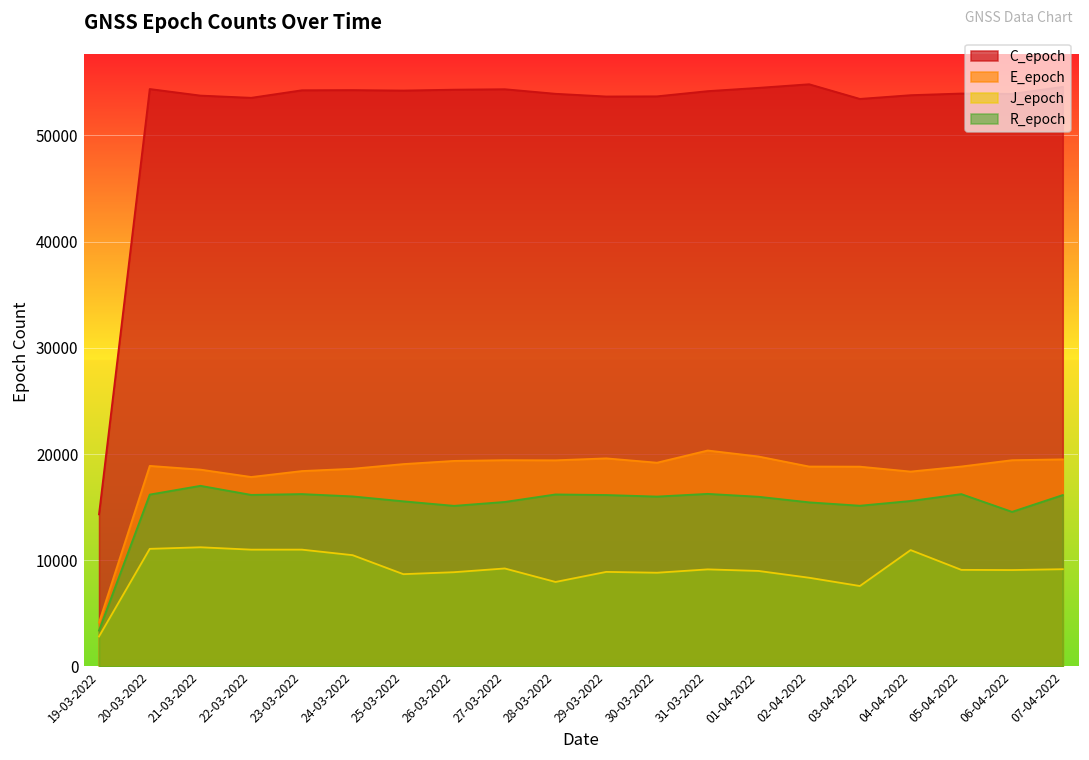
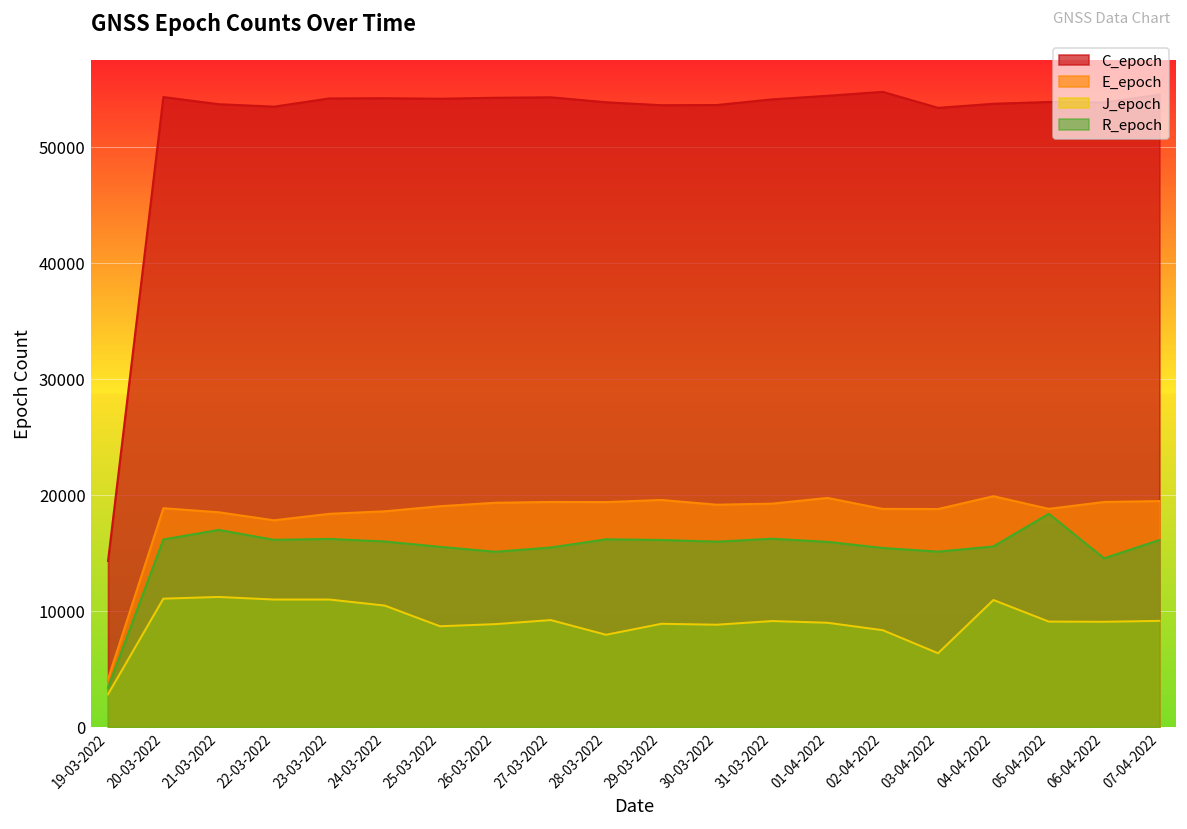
  {
    "C_epoch": {
      "19-03-2022": 14000,
      "20-03-2022": 54000,
      "21-03-2022": 54000,
      "22-03-2022": 54000,
      "23-03-2022": 54000,
      "24-03-2022": 54000,
      "25-03-2022": 54000,
      "26-03-2022": 54000,
      "27-03-2022": 54000,
      "28-03-2022": 54000,
      "29-03-2022": 54000,
      "30-03-2022": 54000,
      "31-03-2022": 54000,
      "01-04-2022": 54000,
      "02-04-2022": 55000,
      "03-04-2022": 53000,
      "04-04-2022": 54000,
      "05-04-2022": 54000
    },
    "E_epoch": {
      "19-03-2022": 4000,
      "20-03-2022": 19000,
      "21-03-2022": 19000,
      "22-03-2022": 18000,
      "23-03-2022": 18000,
      "24-03-2022": 19000,
      "25-03-2022": 19000,
      "26-03-2022": 19000,
      "27-03-2022": 19000,
      "28-03-2022": 19000,
      "29-03-2022": 20000,
      "30-03-2022": 19000,
-     "31-03-2022": 20000,
+     "31-03-2022": 19000,
      "01-04-2022": 20000,
      "02-04-2022": 19000,
      "03-04-2022": 19000,
-     "04-04-2022": 18000,
+     "04-04-2022": 20000,
      "05-04-2022": 19000,
      "06-04-2022": 19000,
      "07-04-2022": 19000
    },
    "J_epoch": {
      "19-03-2022": 3000,
      "20-03-2022": 11000,
      "21-03-2022": 11000,
      "22-03-2022": 11000,
      "23-03-2022": 11000,
      "24-03-2022": 10000,
      "25-03-2022": 9000,
      "26-03-2022": 9000,
      "27-03-2022": 9000,
      "28-03-2022": 8000,
      "29-03-2022": 9000,
      "30-03-2022": 9000,
      "31-03-2022": 9000,
      "01-04-2022": 9000,
      "02-04-2022": 8000,
-     "03-04-2022": 8000,
+     "03-04-2022": 6000,
      "04-04-2022": 11000,
      "05-04-2022": 9000,
      "06-04-2022": 9000,
      "07-04-2022": 9000
    },
    "R_epoch": {
      "19-03-2022": 3000,
      "20-03-2022": 16000,
      "21-03-2022": 17000,
      "22-03-2022": 16000,
      "23-03-2022": 16000,
      "24-03-2022": 16000,
      "25-03-2022": 16000,
      "26-03-2022": 15000,
      "27-03-2022": 15000,
      "28-03-2022": 16000,
      "29-03-2022": 16000,
      "30-03-2022": 16000,
      "31-03-2022": 16000,
      "01-04-2022": 16000,
      "02-04-2022": 15000,
      "03-04-2022": 15000,
      "04-04-2022": 16000,
-     "05-04-2022": 16000,
+     "05-04-2022": 18000,
      "06-04-2022": 15000,
      "07-04-2022": 16000
    }
  }
